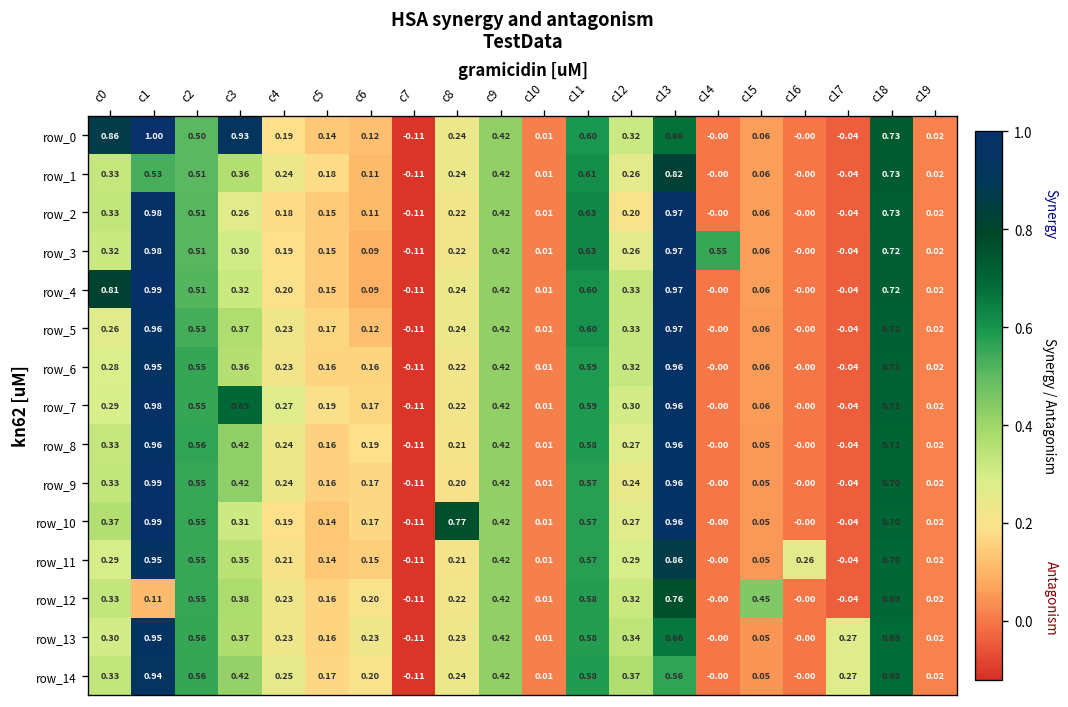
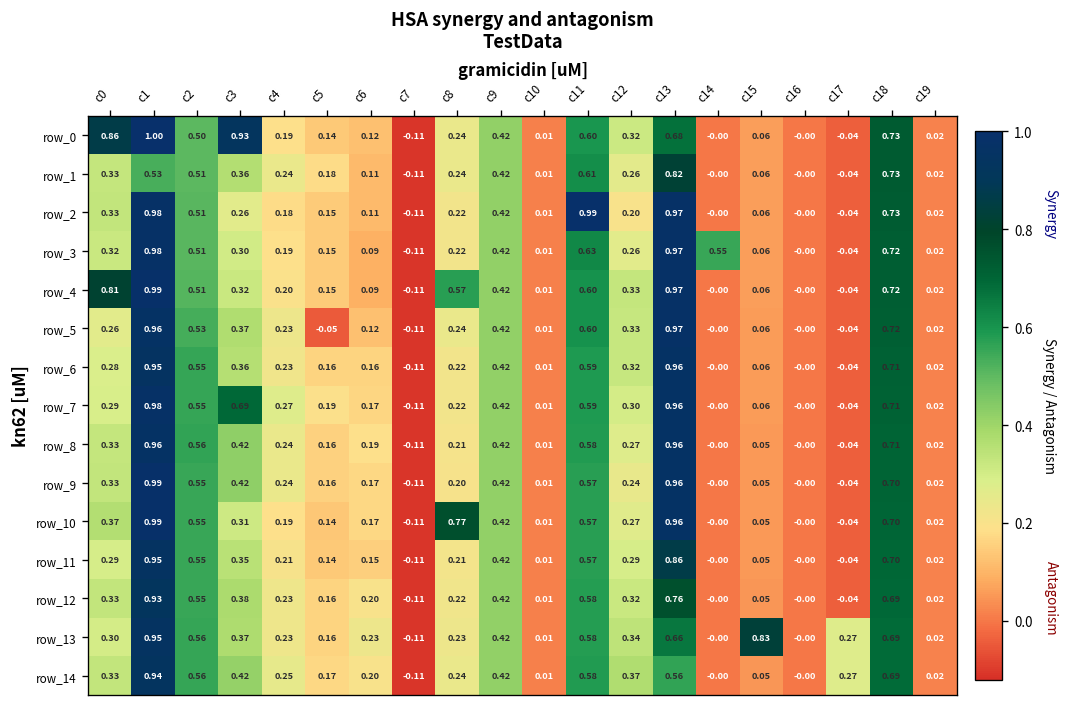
  {
    "row_2": {
      "c0": 0.33,
      "c1": 0.98,
      "c2": 0.51,
      "c3": 0.26,
      "c4": 0.18,
      "c5": 0.15,
      "c6": 0.11,
      "c7": -0.11,
      "c8": 0.22,
      "c9": 0.42,
      "c10": 0.01,
-     "c11": 0.63,
+     "c11": 0.99,
      "c12": 0.20,
      "c13": 0.97,
      "c14": -0.00,
      "c15": 0.06,
      "c16": -0.00,
      "c17": -0.04,
      "c18": 0.73,
      "c19": 0.02
    },
    "row_4": {
      "c0": 0.81,
      "c1": 0.99,
      "c2": 0.51,
      "c3": 0.32,
      "c4": 0.20,
      "c5": 0.15,
      "c6": 0.09,
      "c7": -0.11,
-     "c8": 0.24,
+     "c8": 0.57,
      "c9": 0.42,
      "c10": 0.01,
      "c11": 0.60,
      "c12": 0.33,
      "c13": 0.97,
      "c14": -0.00,
      "c15": 0.06,
      "c16": -0.00,
      "c17": -0.04,
      "c18": 0.72,
      "c19": 0.02
    },
    "row_5": {
      "c0": 0.26,
      "c1": 0.96,
      "c2": 0.53,
      "c3": 0.37,
      "c4": 0.23,
-     "c5": 0.17,
+     "c5": -0.05,
      "c6": 0.12,
      "c7": -0.11,
      "c8": 0.24,
      "c9": 0.42,
      "c10": 0.01,
      "c11": 0.60,
      "c12": 0.33,
      "c13": 0.97,
      "c14": -0.00,
      "c15": 0.06,
      "c16": -0.00,
      "c17": -0.04,
      "c18": 0.72,
      "c19": 0.02
    },
    "row_11": {
      "c0": 0.29,
      "c1": 0.95,
      "c2": 0.55,
      "c3": 0.35,
      "c4": 0.21,
      "c5": 0.14,
      "c6": 0.15,
      "c7": -0.11,
      "c8": 0.21,
      "c9": 0.42,
      "c10": 0.01,
      "c11": 0.57,
      "c12": 0.29,
      "c13": 0.86,
      "c14": -0.00,
      "c15": 0.05,
-     "c16": 0.26,
+     "c16": -0.00,
      "c17": -0.04,
      "c18": 0.70,
      "c19": 0.02
    },
    "row_12": {
      "c0": 0.33,
-     "c1": 0.11,
+     "c1": 0.93,
      "c2": 0.55,
      "c3": 0.38,
      "c4": 0.23,
      "c5": 0.16,
      "c6": 0.20,
      "c7": -0.11,
      "c8": 0.22,
      "c9": 0.42,
      "c10": 0.01,
      "c11": 0.58,
      "c12": 0.32,
      "c13": 0.76,
      "c14": -0.00,
-     "c15": 0.45,
+     "c15": 0.05,
      "c16": -0.00,
      "c17": -0.04,
      "c18": 0.69,
      "c19": 0.02
    },
    "row_13": {
      "c0": 0.30,
      "c1": 0.95,
      "c2": 0.56,
      "c3": 0.37,
      "c4": 0.23,
      "c5": 0.16,
      "c6": 0.23,
      "c7": -0.11,
      "c8": 0.23,
      "c9": 0.42,
      "c10": 0.01,
      "c11": 0.58,
      "c12": 0.34,
      "c13": 0.66,
      "c14": -0.00,
-     "c15": 0.05,
+     "c15": 0.83,
      "c16": -0.00,
      "c17": 0.27,
      "c18": 0.69,
      "c19": 0.02
    }
  }
